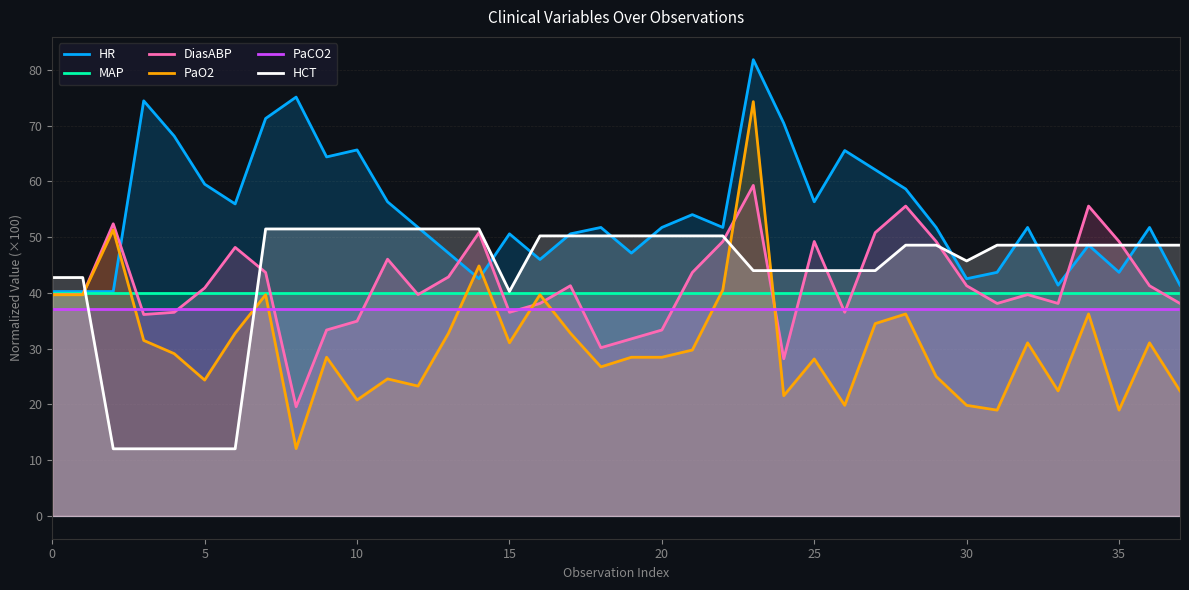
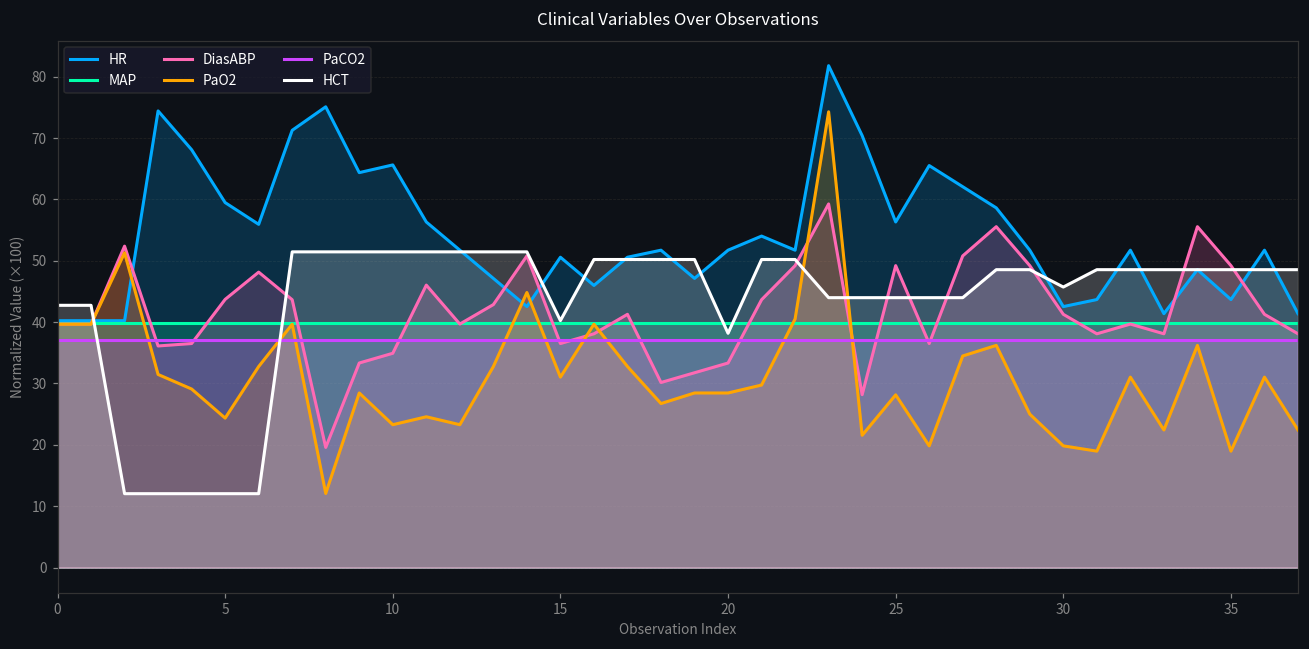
  {
    "HR": {
      "5": 59,
      "10": 66,
      "15": 51,
      "20": 52,
      "25": 56,
      "30": 43,
      "35": 44
    },
    "MAP": {
      "5": 40,
      "10": 40,
      "20": 40,
      "25": 40,
      "30": 40,
      "35": 40
    },
    "DiasABP": {
-     "5": 41,
+     "5": 44,
      "10": 35,
      "15": 37,
      "20": 33,
      "25": 49,
      "30": 41,
      "35": 49
    },
    "PaO2": {
      "5": 24,
-     "10": 21,
+     "10": 23,
      "15": 31,
      "20": 28,
      "25": 28,
      "30": 20,
      "35": 19
    },
    "PaCO2": {
      "0": 37,
      "5": 37,
      "10": 37,
      "15": 37,
      "20": 37,
      "25": 37,
      "30": 37,
      "35": 37
    },
    "HCT": {
      "0": 43,
      "5": 12,
      "10": 51,
-     "20": 50,
+     "20": 38,
      "25": 44,
      "30": 46,
      "35": 49
    }
  }
